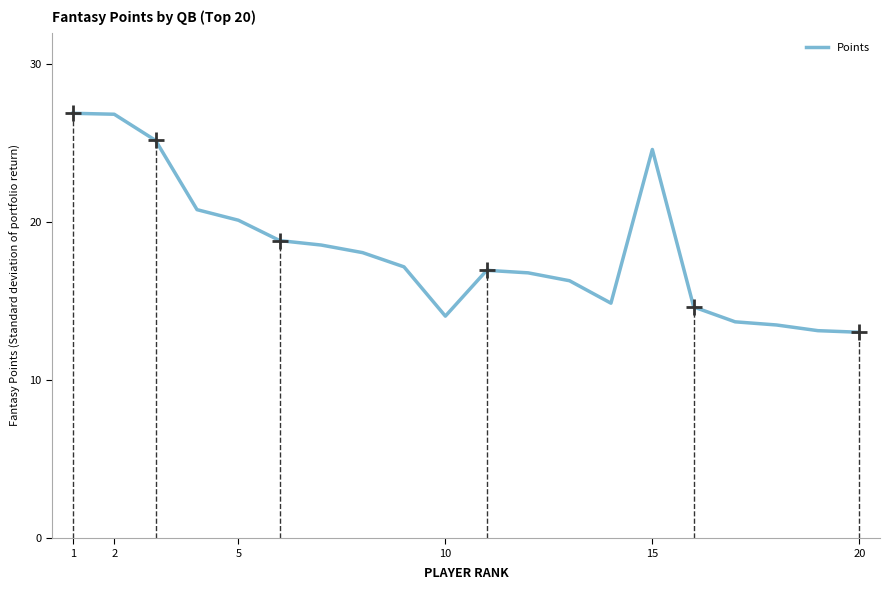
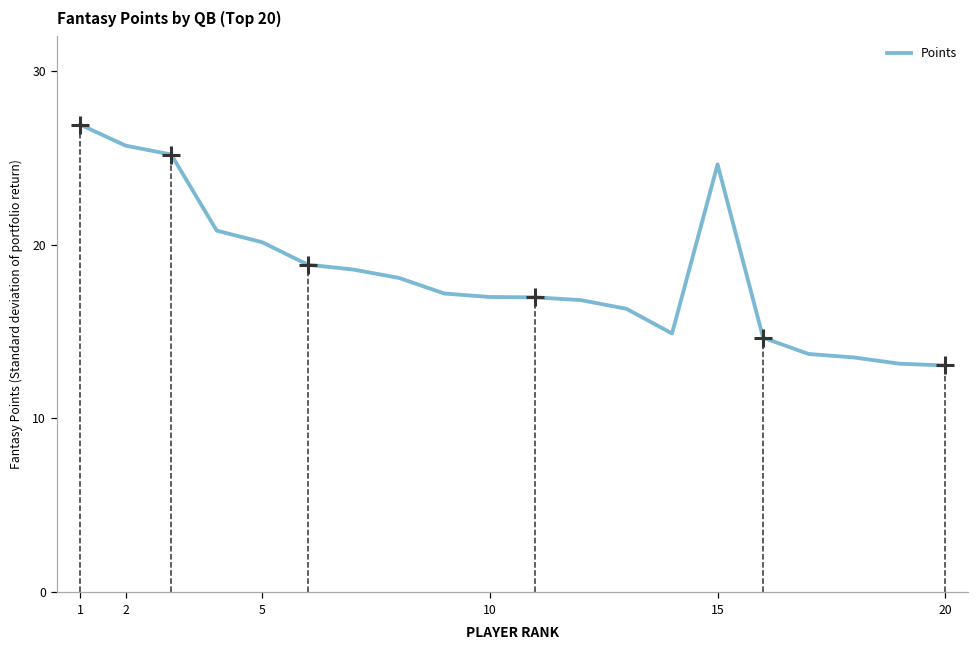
  {
    "Points": {
-     "2": 26.8,
+     "2": 25.7,
      "5": 20.1,
-     "10": 14.1,
+     "10": 17.0,
      "15": 24.6
    }
  }
